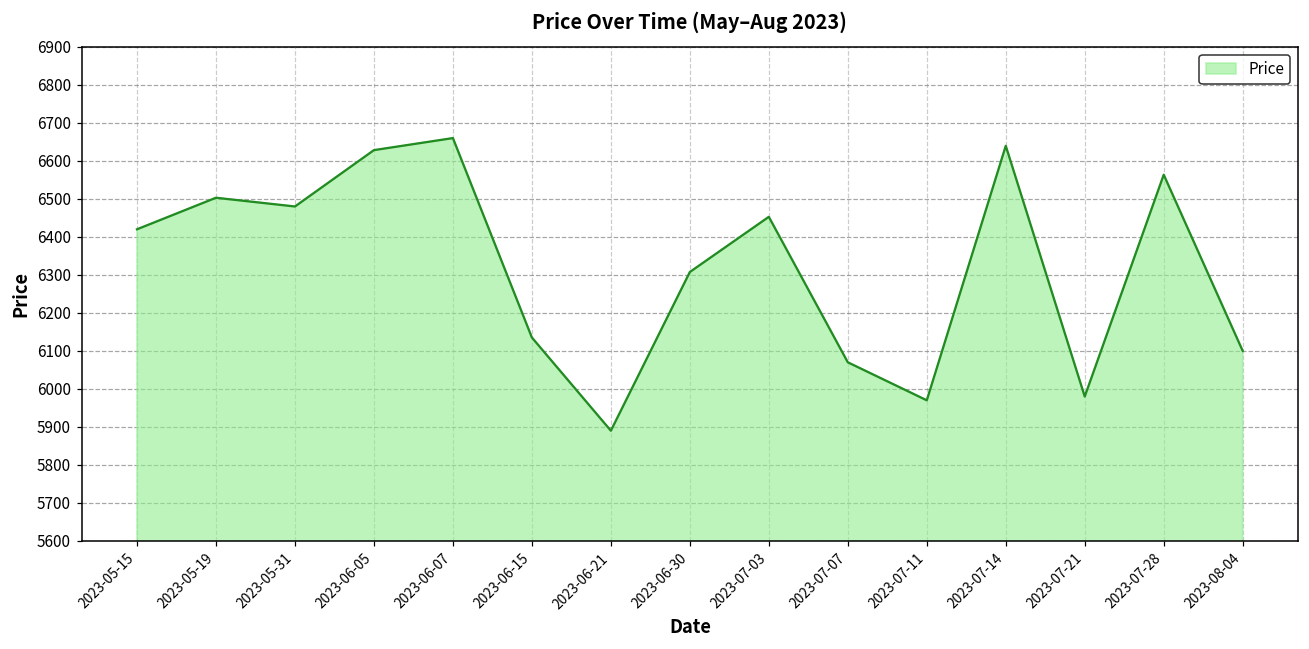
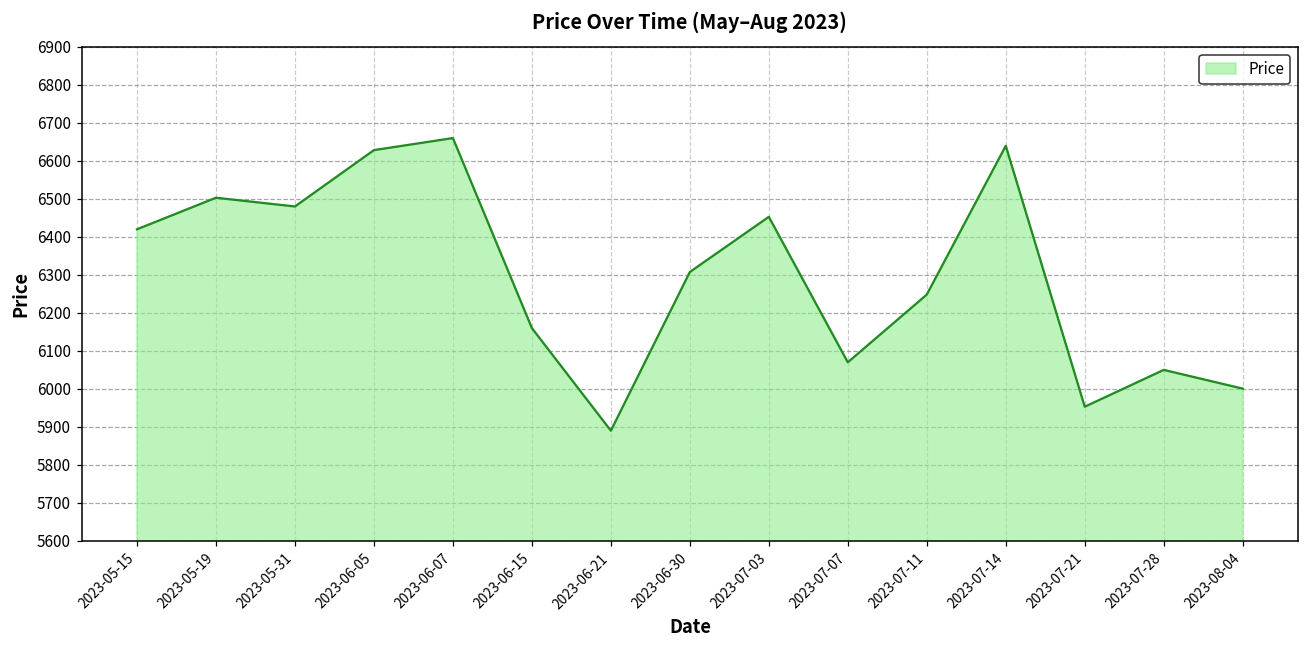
  {
    "2023-05-15": 6420,
    "2023-05-19": 6500,
    "2023-05-31": 6480,
    "2023-06-05": 6630,
    "2023-06-07": 6660,
-   "2023-06-15": 6140,
+   "2023-06-15": 6160,
    "2023-06-21": 5890,
    "2023-06-30": 6310,
    "2023-07-03": 6450,
    "2023-07-07": 6070,
-   "2023-07-11": 5970,
+   "2023-07-11": 6250,
    "2023-07-14": 6640,
-   "2023-07-21": 5980,
-   "2023-07-28": 6560,
-   "2023-08-04": 6100
+   "2023-07-21": 5950,
+   "2023-07-28": 6050,
+   "2023-08-04": 6000
  }
